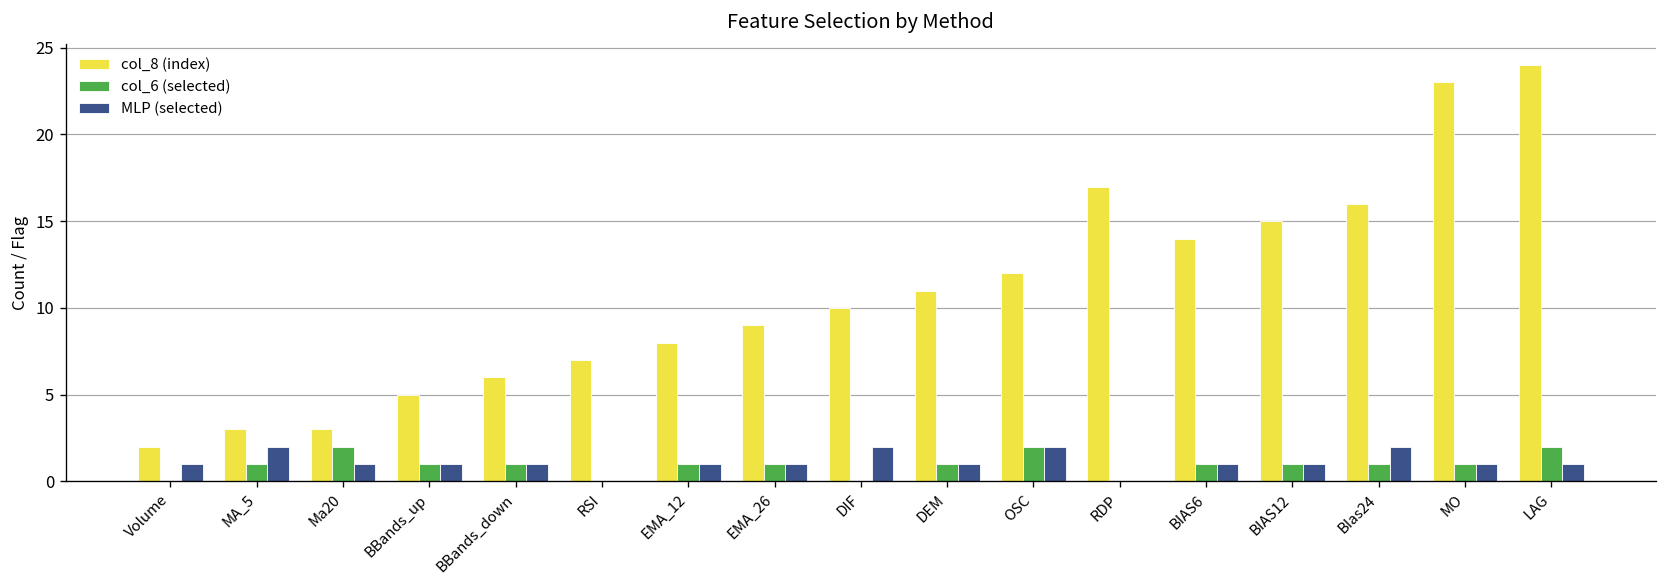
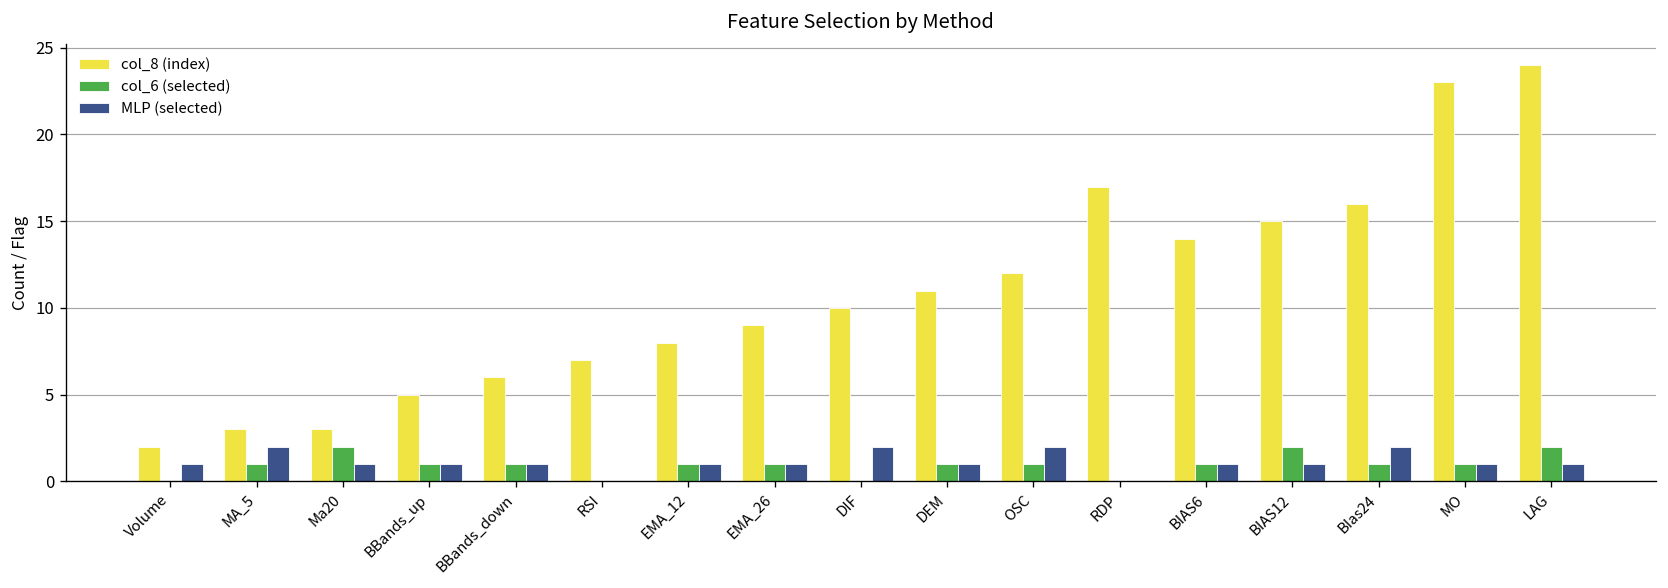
  {
    "col_8 (index)": {
      "Volume": 2,
      "MA_5": 3,
      "Ma20": 3,
      "BBands_up": 5,
      "BBands_down": 6,
      "RSI": 7,
      "EMA_12": 8,
      "EMA_26": 9,
      "DIF": 10,
      "DEM": 11,
      "OSC": 12,
      "RDP": 17,
      "BIAS6": 14,
      "BIAS12": 15,
      "BIas24": 16,
      "MO": 23,
      "LAG": 24
    },
    "col_6 (selected)": {
      "Volume": 0,
      "MA_5": 1,
      "Ma20": 2,
      "BBands_up": 1,
      "BBands_down": 1,
      "RSI": 0,
      "EMA_12": 1,
      "EMA_26": 1,
      "DIF": 0,
      "DEM": 1,
-     "OSC": 2,
+     "OSC": 1,
      "RDP": 0,
      "BIAS6": 1,
-     "BIAS12": 1,
+     "BIAS12": 2,
      "BIas24": 1,
      "MO": 1,
      "LAG": 2
    },
    "MLP (selected)": {
      "Volume": 1,
      "MA_5": 2,
      "Ma20": 1,
      "BBands_up": 1,
      "BBands_down": 1,
      "RSI": 0,
      "EMA_12": 1,
      "EMA_26": 1,
      "DIF": 2,
      "DEM": 1,
      "OSC": 2,
      "RDP": 0,
      "BIAS6": 1,
      "BIAS12": 1,
      "BIas24": 2,
      "MO": 1,
      "LAG": 1
    }
  }
